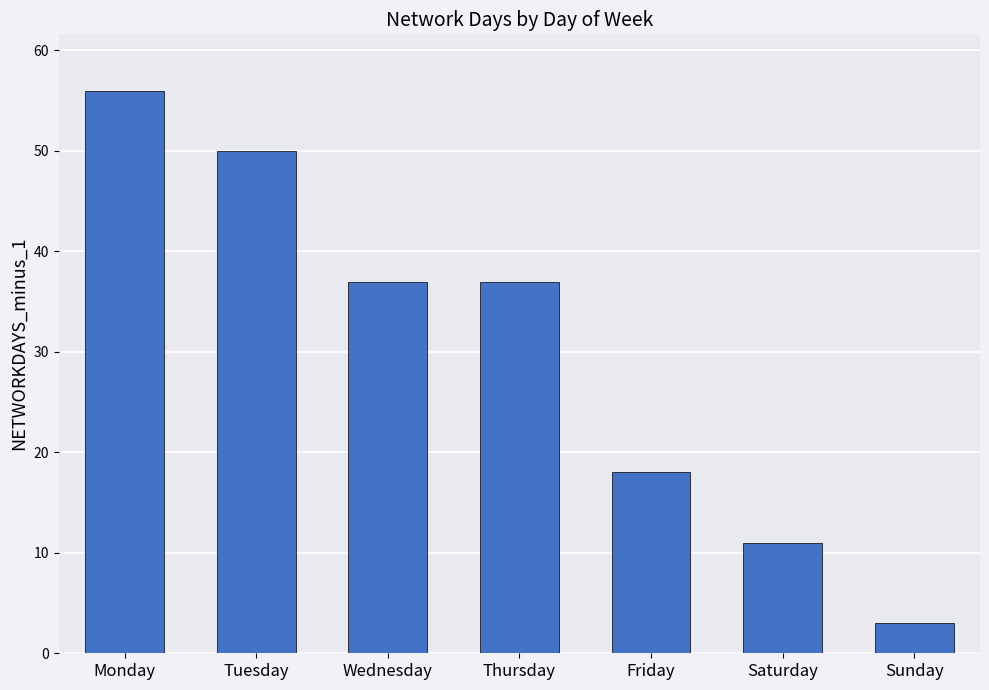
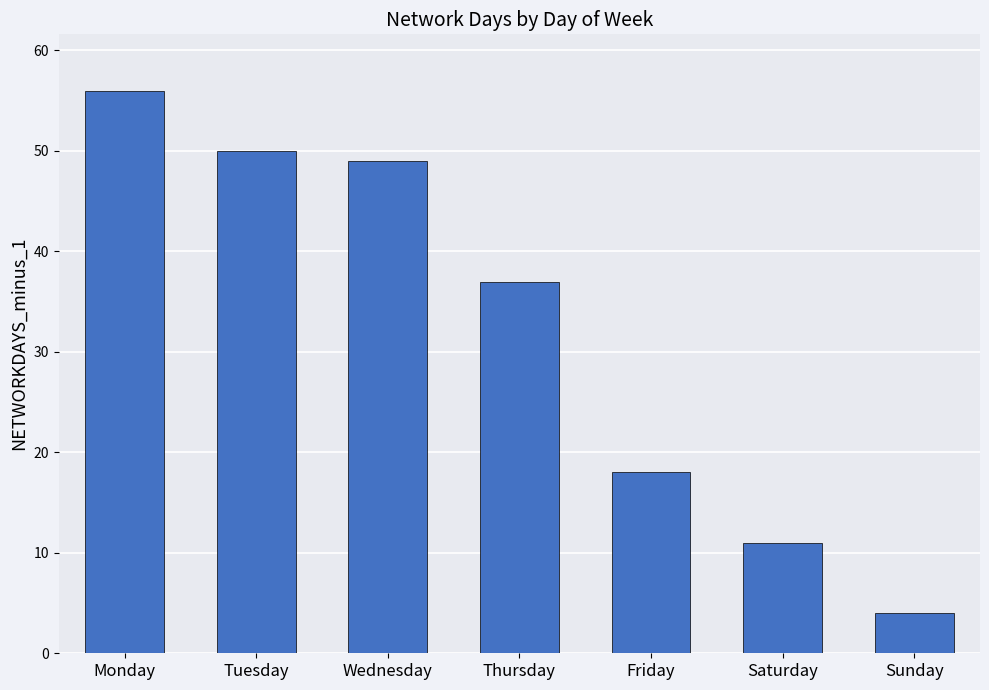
  {
    "Monday": 56,
    "Tuesday": 50,
-   "Wednesday": 37,
+   "Wednesday": 49,
    "Thursday": 37,
    "Friday": 18,
    "Saturday": 11,
-   "Sunday": 3
+   "Sunday": 4
  }
